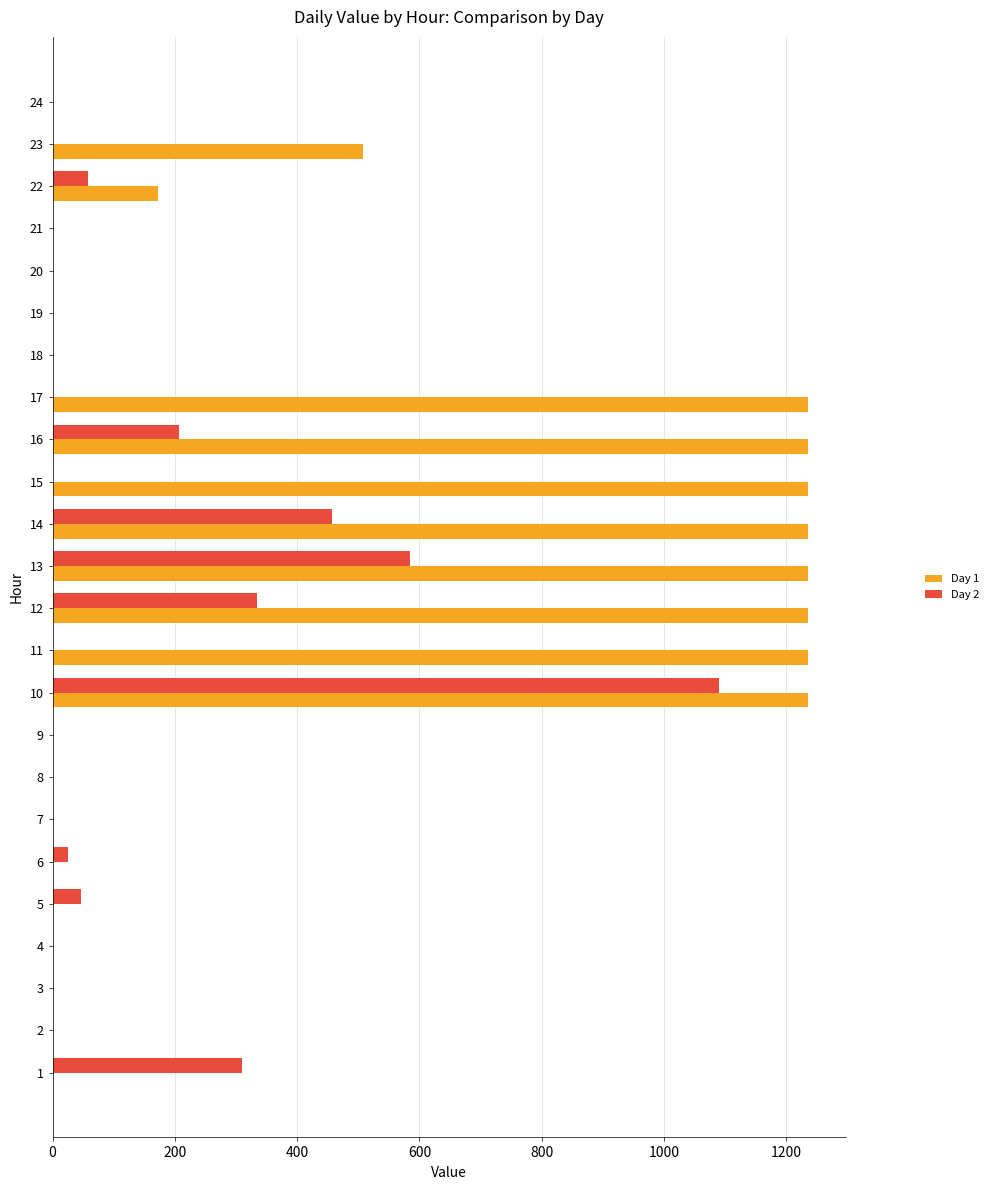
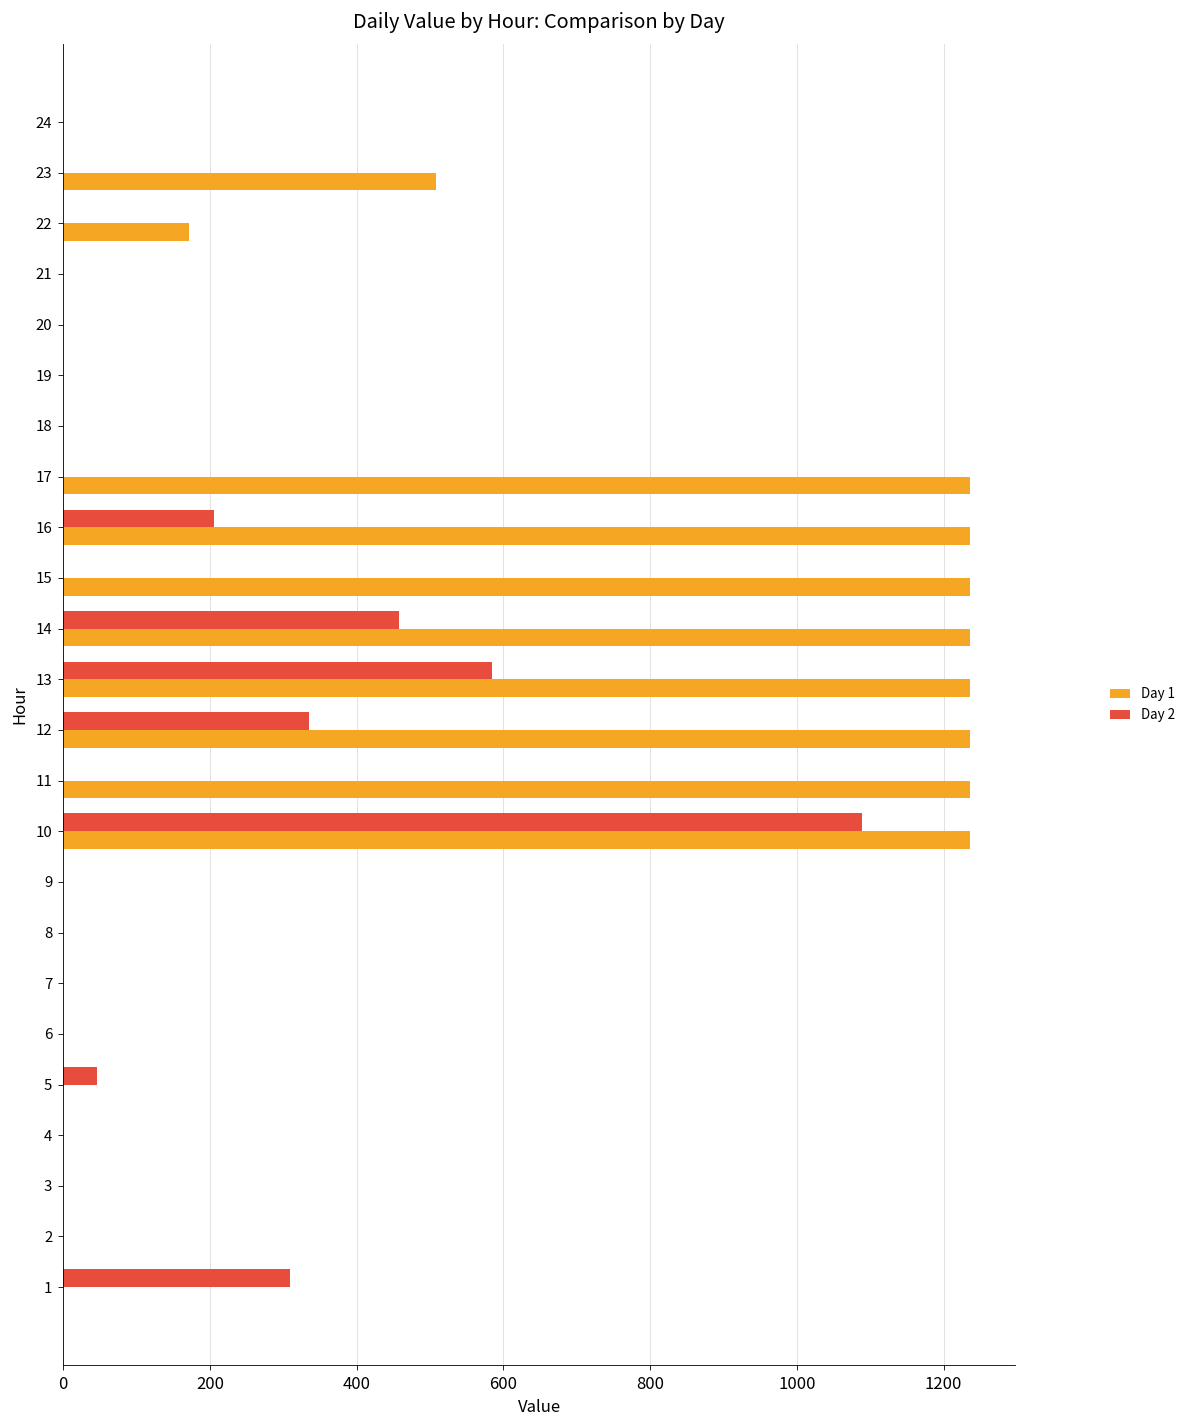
  {
    "Day 1": {
      "24": 0,
      "23": 510,
      "22": 170,
      "21": 0,
      "20": 0,
      "19": 0,
      "18": 0,
      "17": 1240,
      "16": 1240,
      "15": 1240,
      "14": 1240,
      "13": 1240,
      "12": 1240,
      "11": 1240,
      "10": 1240,
      "9": 0,
      "8": 0,
      "7": 0,
      "6": 0,
      "5": 0,
      "4": 0,
      "3": 0,
      "2": 0,
      "1": 0
    },
    "Day 2": {
      "24": 0,
      "23": 0,
-     "22": 60,
+     "22": 0,
      "21": 0,
      "20": 0,
      "19": 0,
      "18": 0,
      "17": 0,
      "16": 210,
      "15": 0,
      "14": 460,
      "13": 580,
      "12": 330,
      "11": 0,
      "10": 1090,
      "9": 0,
      "8": 0,
      "7": 0,
-     "6": 30,
+     "6": 0,
      "5": 50,
      "4": 0,
      "3": 0,
      "2": 0,
      "1": 310
    }
  }
